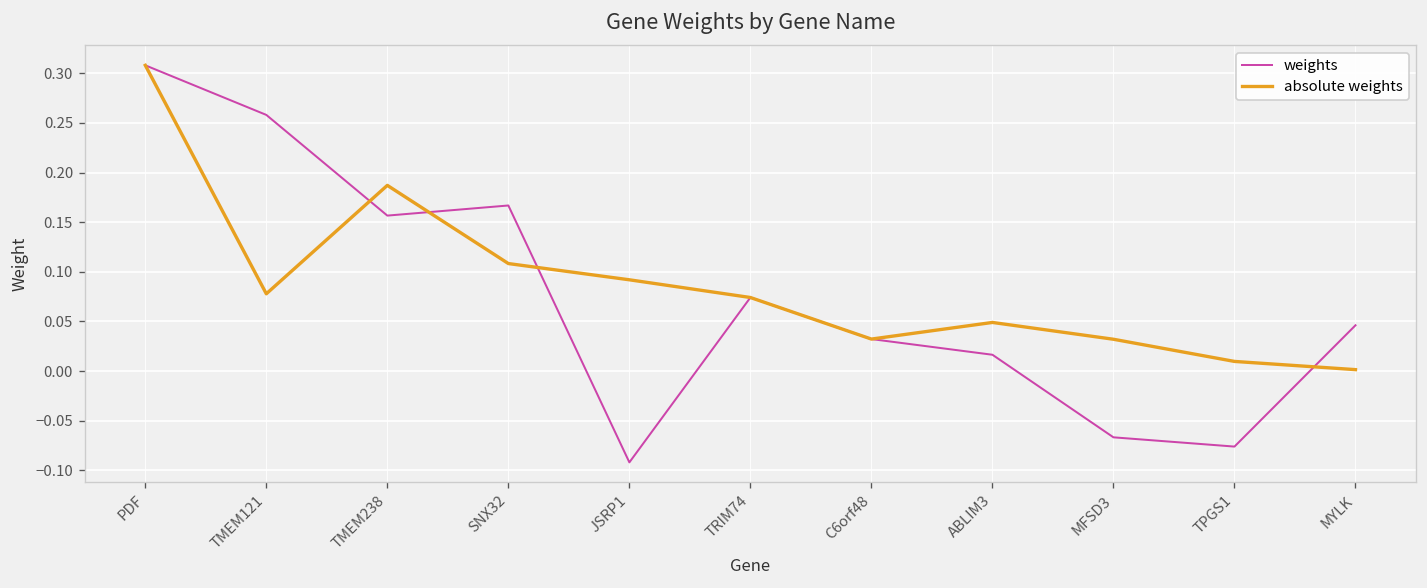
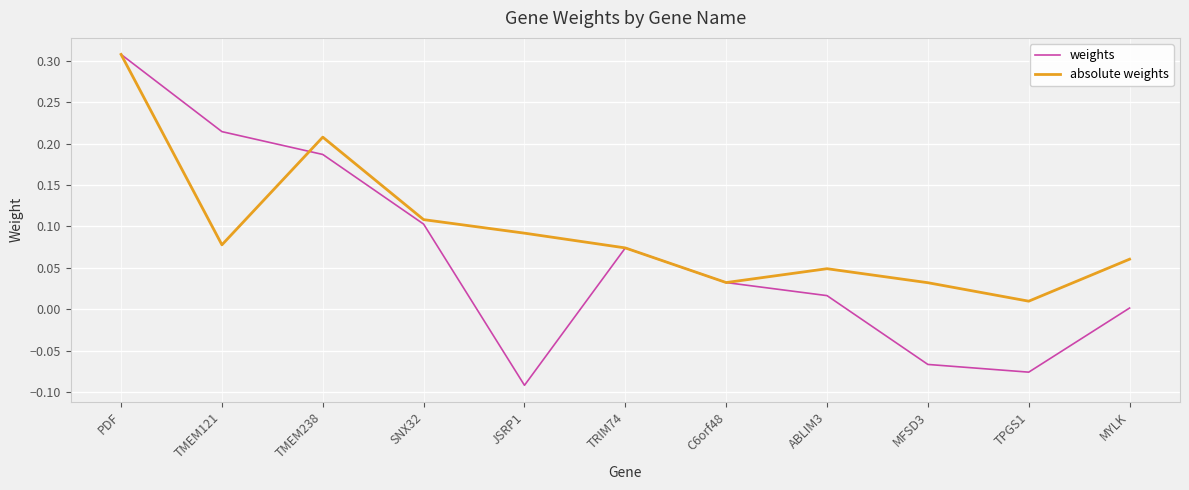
  {
    "weights": {
-     "TMEM121": 0.26,
-     "TMEM238": 0.16,
-     "SNX32": 0.17,
+     "TMEM121": 0.21,
+     "TMEM238": 0.19,
+     "SNX32": 0.10,
      "JSRP1": -0.09,
      "ABLIM3": 0.02,
      "MFSD3": -0.07,
      "TPGS1": -0.08,
-     "MYLK": 0.05
+     "MYLK": 0.00
    },
    "absolute weights": {
      "TMEM121": 0.08,
-     "TMEM238": 0.19,
+     "TMEM238": 0.21,
      "SNX32": 0.11,
      "JSRP1": 0.09,
      "ABLIM3": 0.05,
      "MFSD3": 0.03,
      "TPGS1": 0.01,
-     "MYLK": 0.00
+     "MYLK": 0.06
    }
  }
